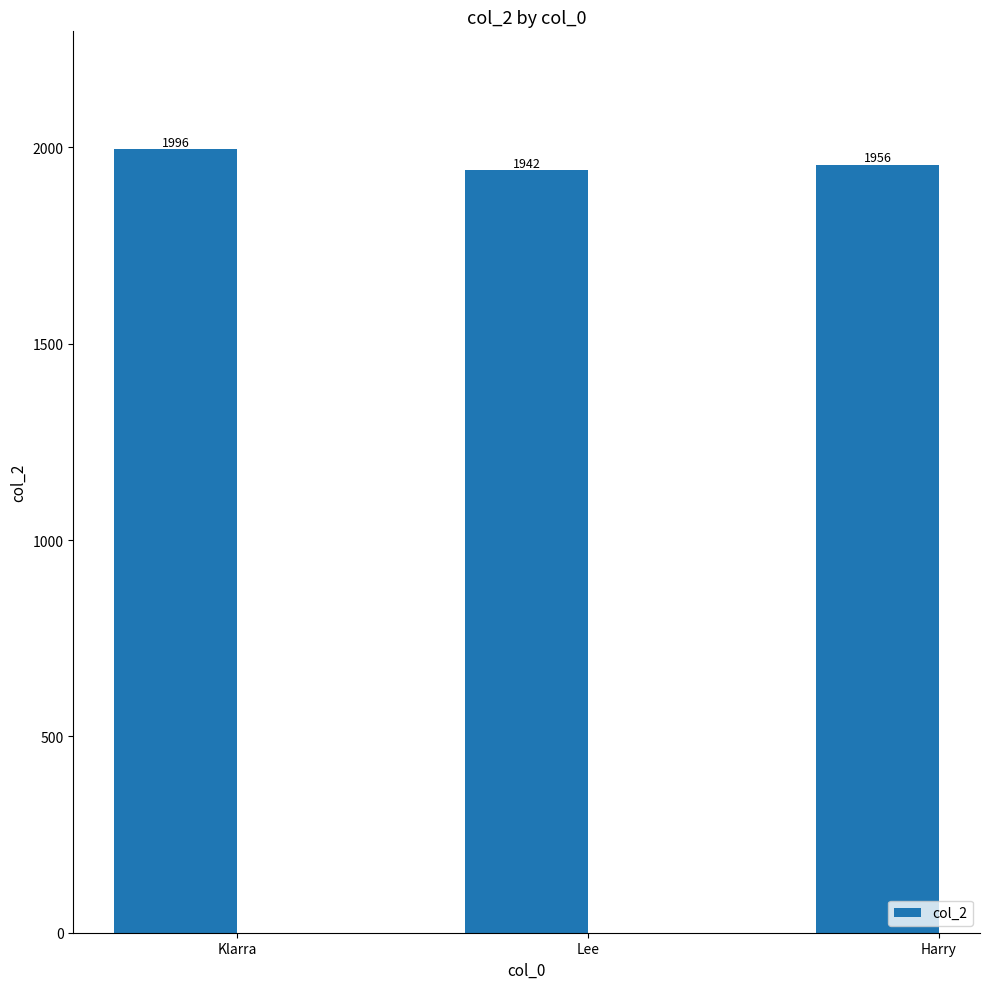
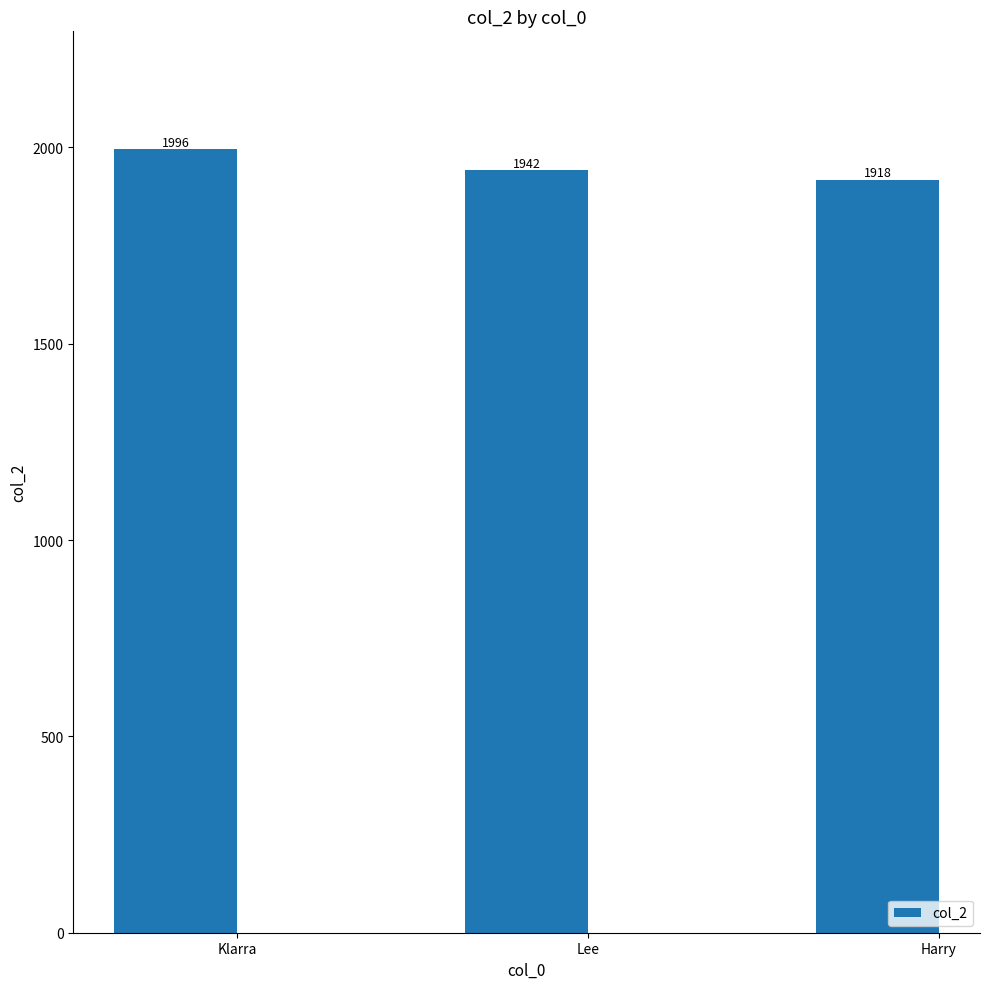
  {
    "Klarra": 1996,
    "Lee": 1942,
-   "Harry": 1956
+   "Harry": 1918
  }
